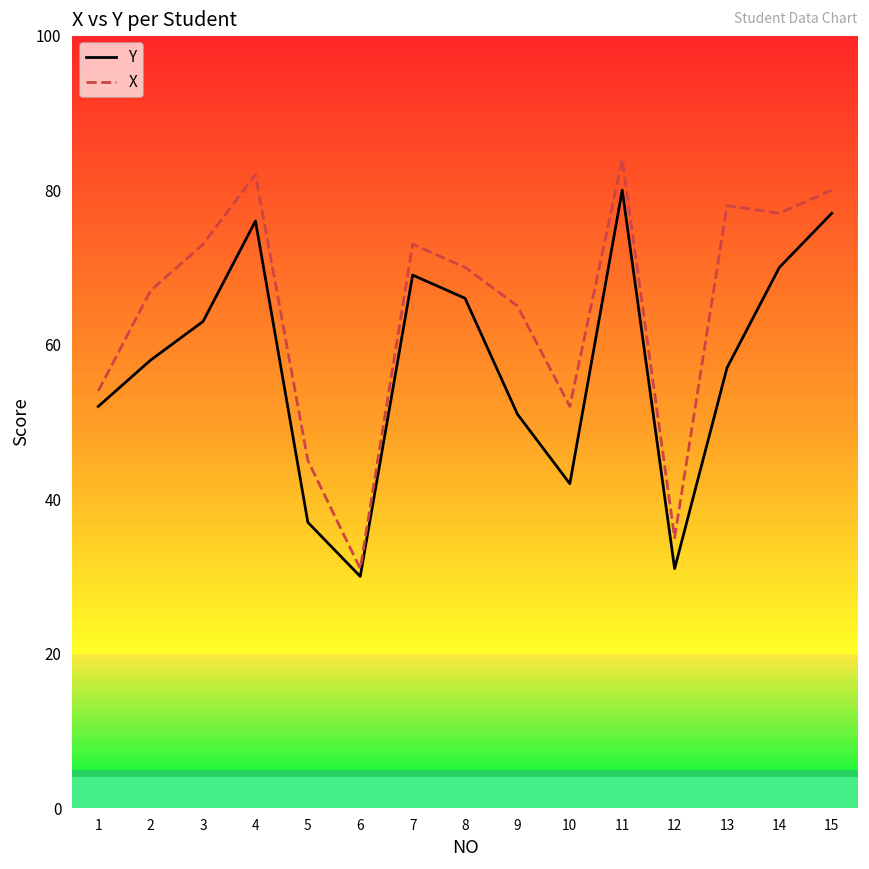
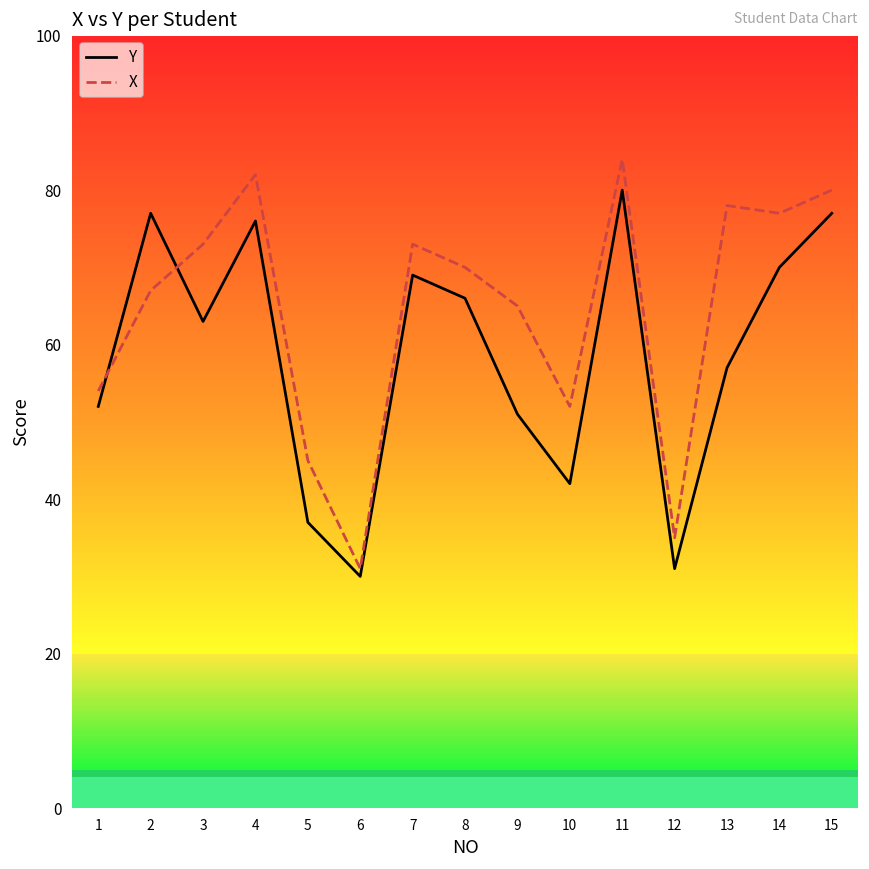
  {
    "Y": {
      "1": 52,
-     "2": 58,
+     "2": 77,
      "3": 63,
      "4": 76,
      "5": 37,
      "6": 30,
      "7": 69,
      "8": 66,
      "9": 51,
      "10": 42,
      "11": 80,
      "12": 31,
      "13": 57,
      "14": 70,
      "15": 77
    },
    "X": {
      "1": 54,
      "2": 67,
      "3": 73,
      "4": 82,
      "5": 45,
      "6": 31,
      "7": 73,
      "8": 70,
      "9": 65,
      "10": 52,
      "11": 84,
      "12": 35,
      "13": 78,
      "14": 77,
      "15": 80
    }
  }
